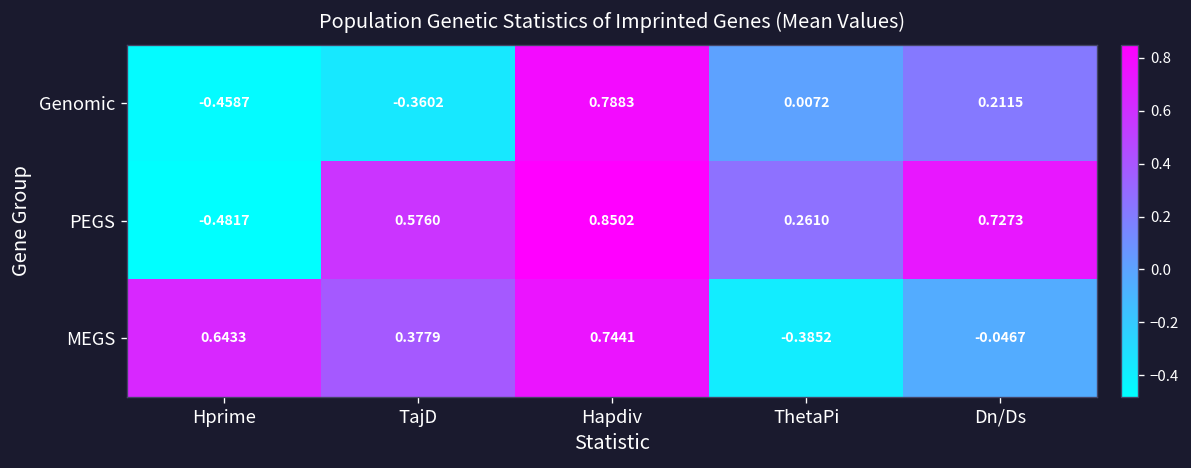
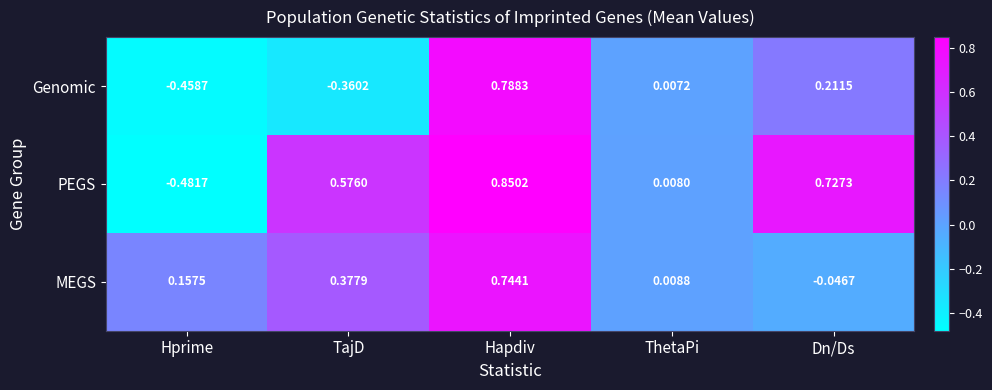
  {
    "Genomic": {
      "Hprime": -0.4587,
      "TajD": -0.3602,
      "Hapdiv": 0.7883,
      "ThetaPi": 0.0072,
      "Dn/Ds": 0.2115
    },
    "PEGS": {
      "Hprime": -0.4817,
      "TajD": 0.5760,
      "Hapdiv": 0.8502,
-     "ThetaPi": 0.2610,
+     "ThetaPi": 0.0080,
      "Dn/Ds": 0.7273
    },
    "MEGS": {
-     "Hprime": 0.6433,
+     "Hprime": 0.1575,
      "TajD": 0.3779,
      "Hapdiv": 0.7441,
-     "ThetaPi": -0.3852,
+     "ThetaPi": 0.0088,
      "Dn/Ds": -0.0467
    }
  }
